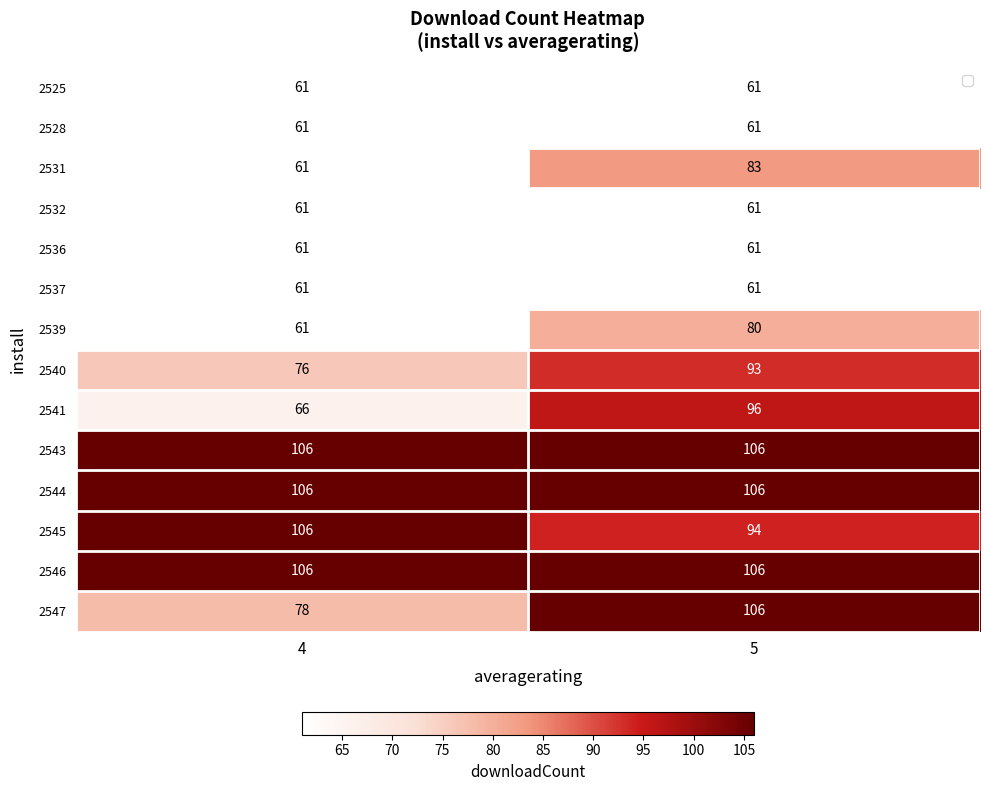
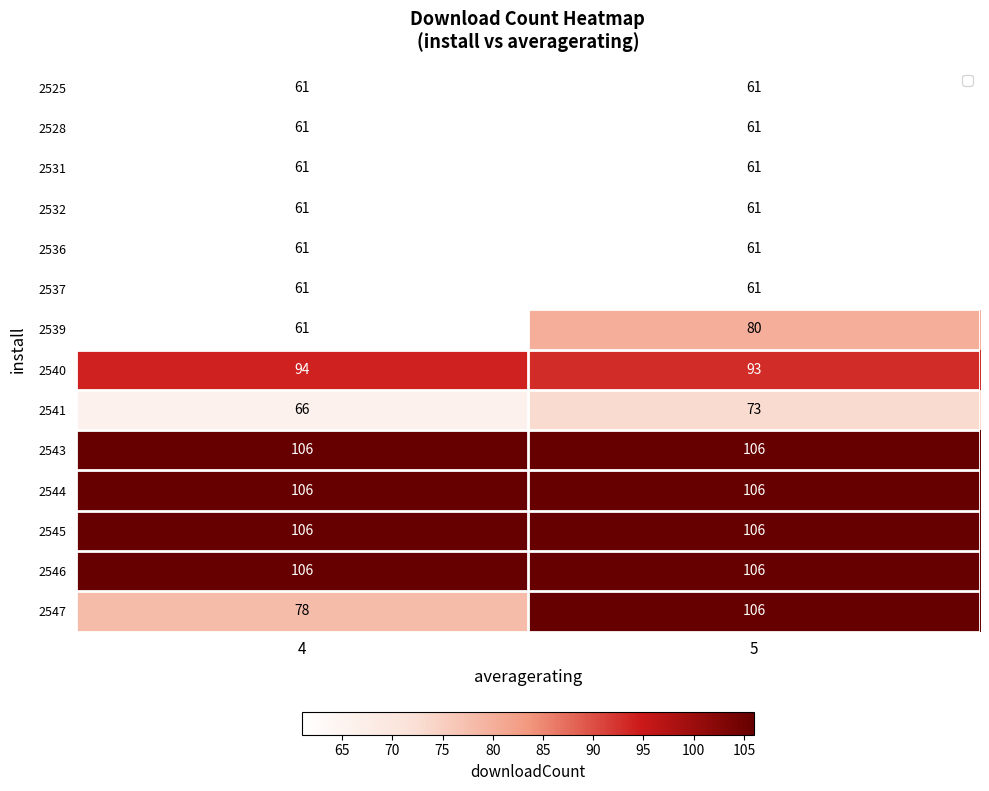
  {
    "2525": {
      "4": 61,
      "5": 61
    },
    "2528": {
      "4": 61,
      "5": 61
    },
    "2531": {
      "4": 61,
-     "5": 83
+     "5": 61
    },
    "2532": {
      "4": 61,
      "5": 61
    },
    "2536": {
      "4": 61,
      "5": 61
    },
    "2537": {
      "4": 61,
      "5": 61
    },
    "2539": {
      "4": 61,
      "5": 80
    },
    "2540": {
-     "4": 76,
+     "4": 94,
      "5": 93
    },
    "2541": {
      "4": 66,
-     "5": 96
+     "5": 73
    },
    "2543": {
      "4": 106,
      "5": 106
    },
    "2544": {
      "4": 106,
      "5": 106
    },
    "2545": {
      "4": 106,
-     "5": 94
+     "5": 106
    },
    "2546": {
      "4": 106,
      "5": 106
    },
    "2547": {
      "4": 78,
      "5": 106
    }
  }
